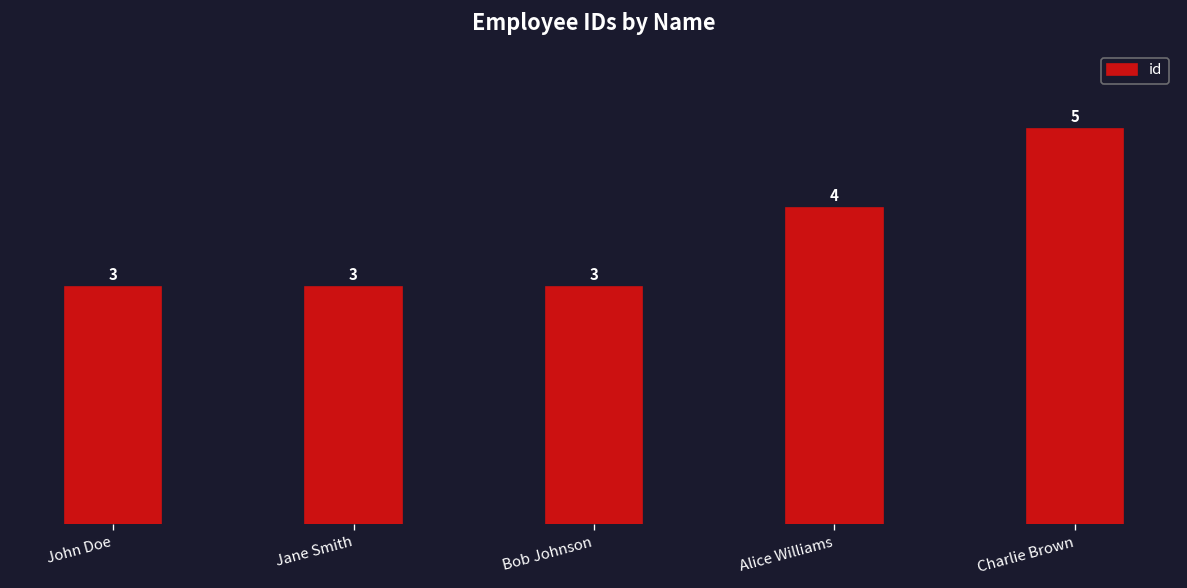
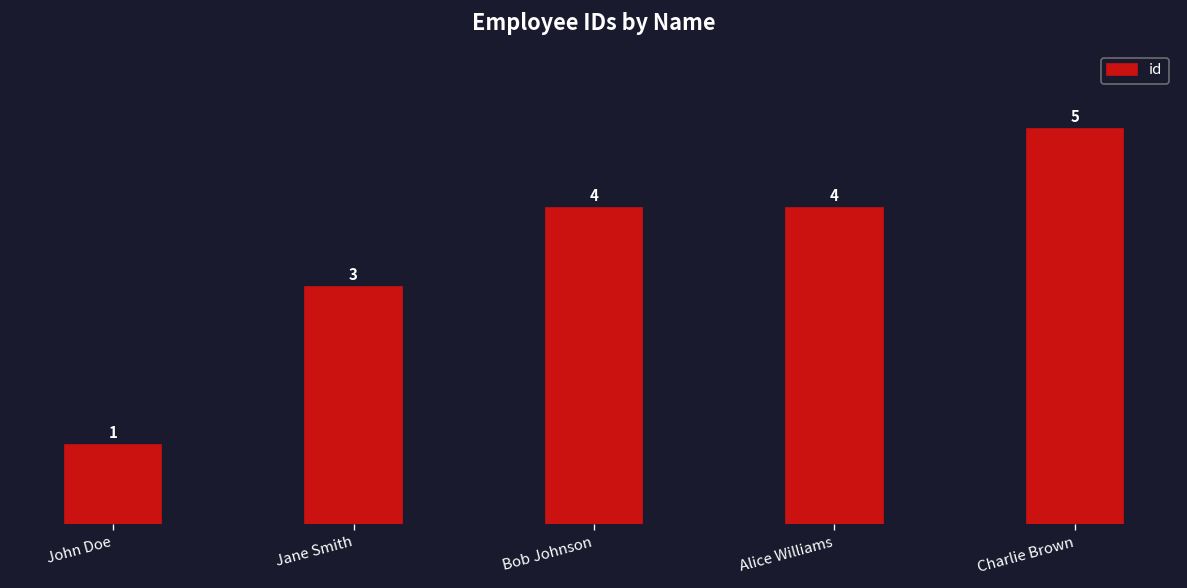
  {
-   "John Doe": 3,
+   "John Doe": 1,
    "Jane Smith": 3,
-   "Bob Johnson": 3,
+   "Bob Johnson": 4,
    "Alice Williams": 4,
    "Charlie Brown": 5
  }
